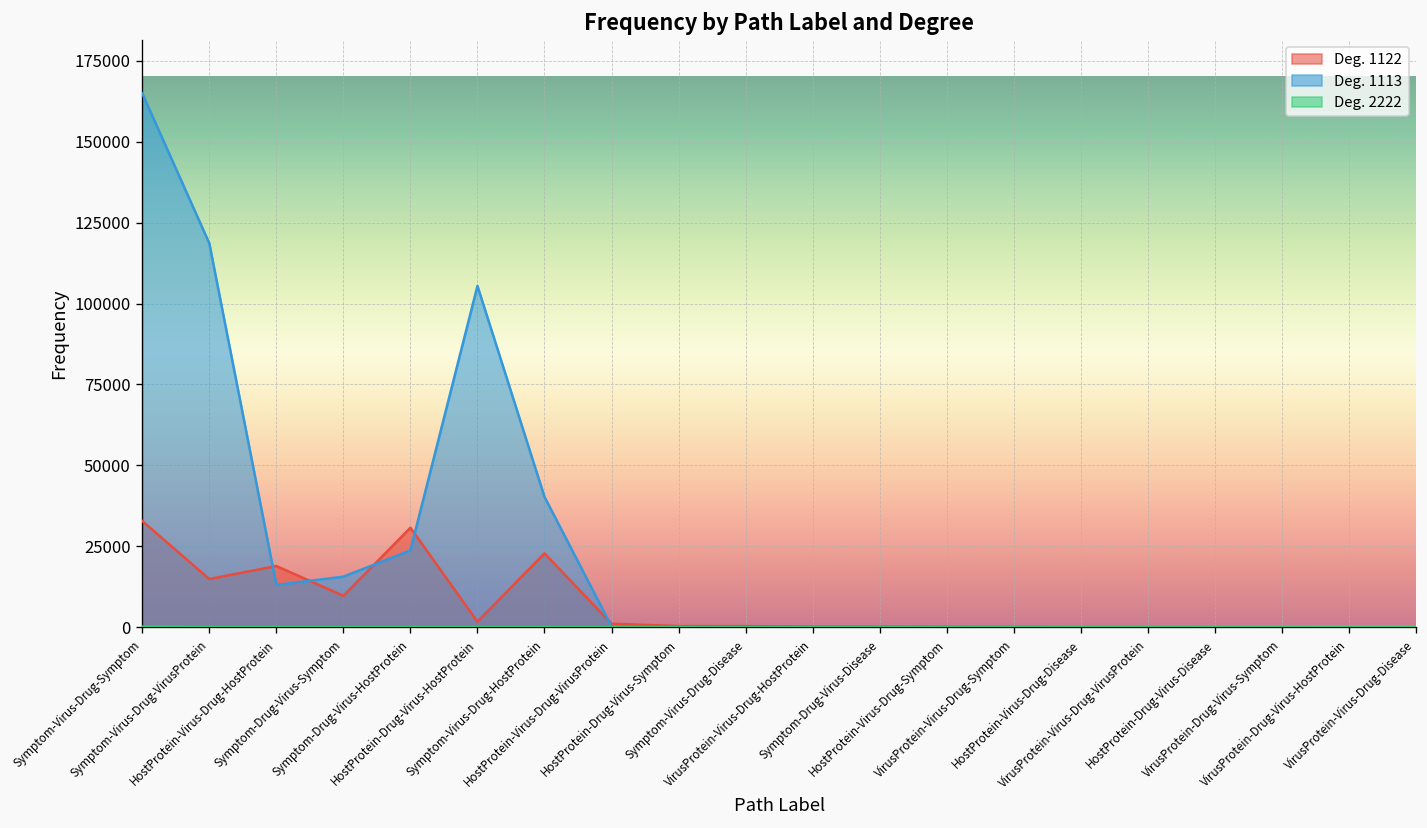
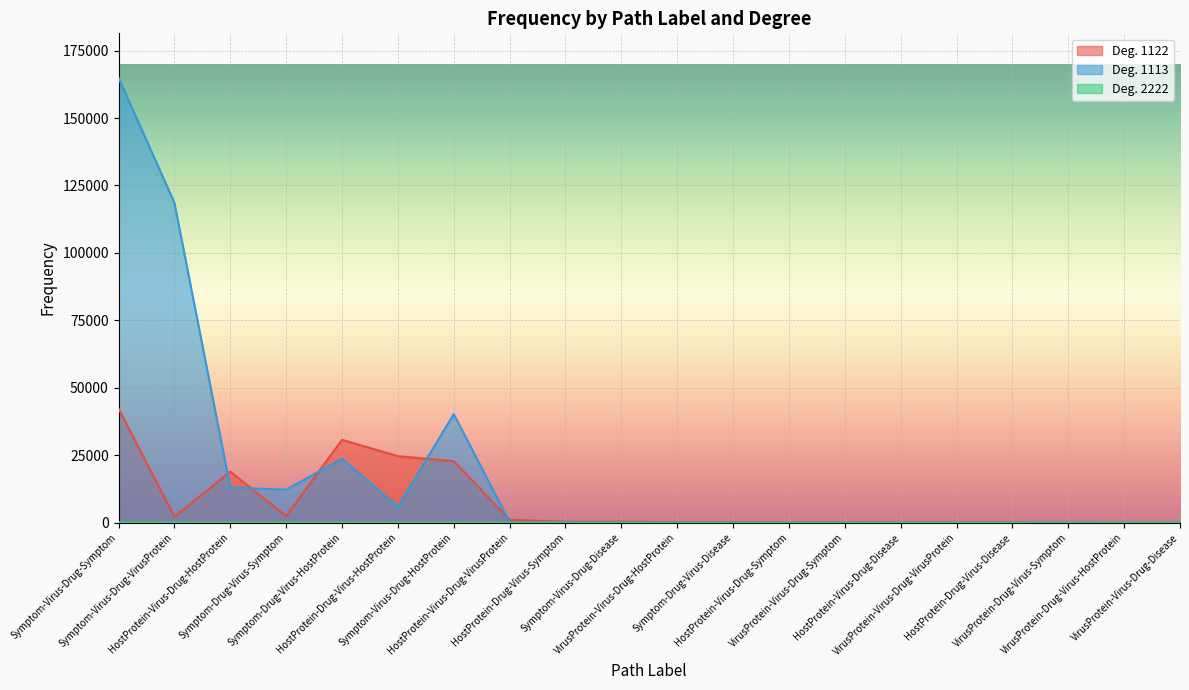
  {
    "Deg. 1122": {
-     "Symptom-Virus-Drug-Symptom": 33000,
-     "Symptom-Virus-Drug-VirusProtein": 15000,
+     "Symptom-Virus-Drug-Symptom": 42000,
+     "Symptom-Virus-Drug-VirusProtein": 2000,
      "HostProtein-Virus-Drug-HostProtein": 19000,
-     "Symptom-Drug-Virus-Symptom": 10000,
+     "Symptom-Drug-Virus-Symptom": 2000,
      "Symptom-Drug-Virus-HostProtein": 31000,
-     "HostProtein-Drug-Virus-HostProtein": 2000,
+     "HostProtein-Drug-Virus-HostProtein": 25000,
      "Symptom-Virus-Drug-HostProtein": 23000
    },
    "Deg. 1113": {
      "Symptom-Virus-Drug-Symptom": 165000,
      "Symptom-Virus-Drug-VirusProtein": 119000,
      "HostProtein-Virus-Drug-HostProtein": 13000,
-     "Symptom-Drug-Virus-Symptom": 16000,
+     "Symptom-Drug-Virus-Symptom": 12000,
      "Symptom-Drug-Virus-HostProtein": 24000,
-     "HostProtein-Drug-Virus-HostProtein": 105000,
+     "HostProtein-Drug-Virus-HostProtein": 6000,
      "Symptom-Virus-Drug-HostProtein": 40000
    },
    "Deg. 2222": {
      "Symptom-Virus-Drug-Symptom": 0,
      "Symptom-Virus-Drug-VirusProtein": 0,
      "HostProtein-Virus-Drug-HostProtein": 0,
      "Symptom-Drug-Virus-Symptom": 0,
      "Symptom-Drug-Virus-HostProtein": 0,
      "HostProtein-Drug-Virus-HostProtein": 0,
      "Symptom-Virus-Drug-HostProtein": 0
    }
  }
